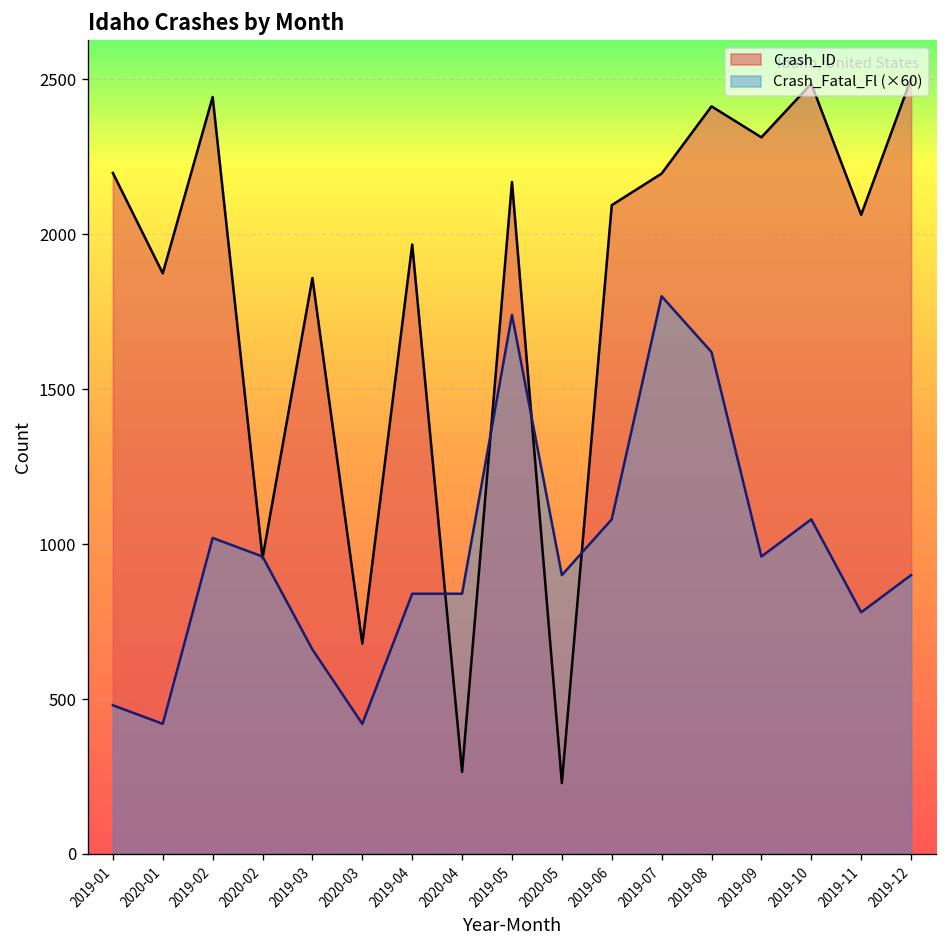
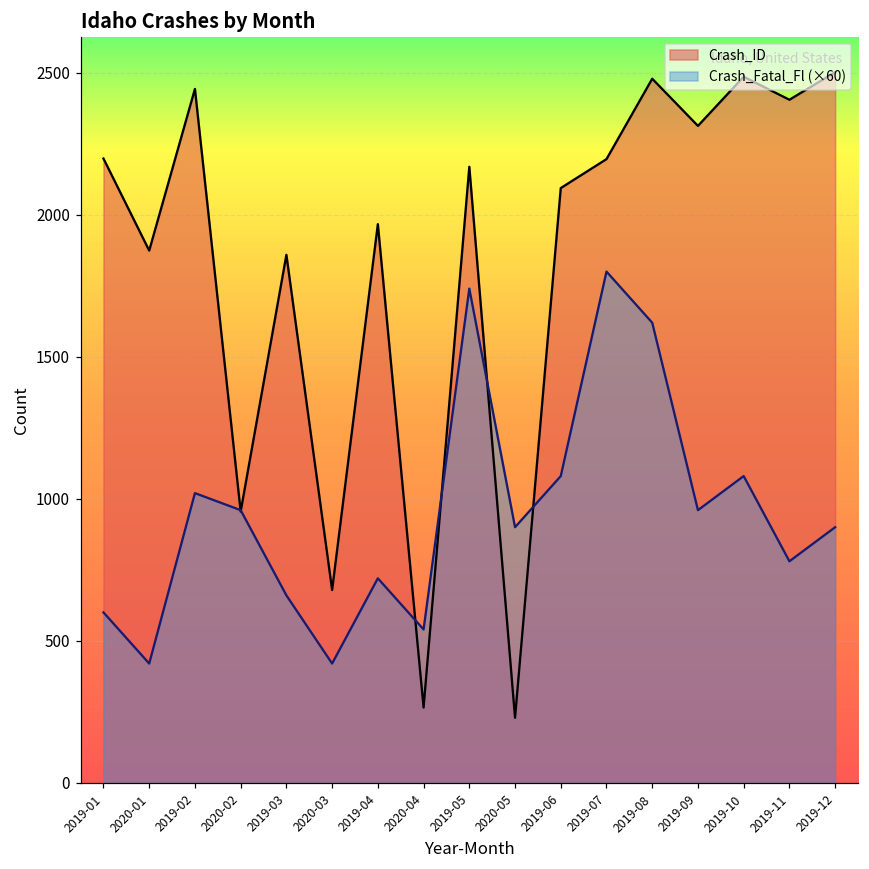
  {
    "Crash_ID": {
      "2019-01": 2200,
      "2020-01": 1870,
      "2019-02": 2440,
      "2019-03": 1860,
      "2020-03": 680,
      "2019-04": 1970,
      "2020-04": 270,
      "2019-05": 2170,
      "2020-05": 230,
      "2019-06": 2090,
      "2019-07": 2200,
-     "2019-08": 2410,
+     "2019-08": 2480,
      "2019-09": 2310,
-     "2019-11": 2060
+     "2019-11": 2410
    },
    "Crash_Fatal_Fl (×60)": {
-     "2019-01": 480,
+     "2019-01": 600,
      "2020-01": 420,
      "2019-02": 1020,
      "2019-03": 660,
      "2020-03": 420,
-     "2019-04": 840,
-     "2020-04": 840,
+     "2019-04": 720,
+     "2020-04": 540,
      "2019-05": 1740,
      "2020-05": 900,
      "2019-06": 1080,
      "2019-07": 1800,
      "2019-08": 1620,
      "2019-09": 960,
      "2019-10": 1080,
      "2019-11": 780,
      "2019-12": 900
    }
  }
